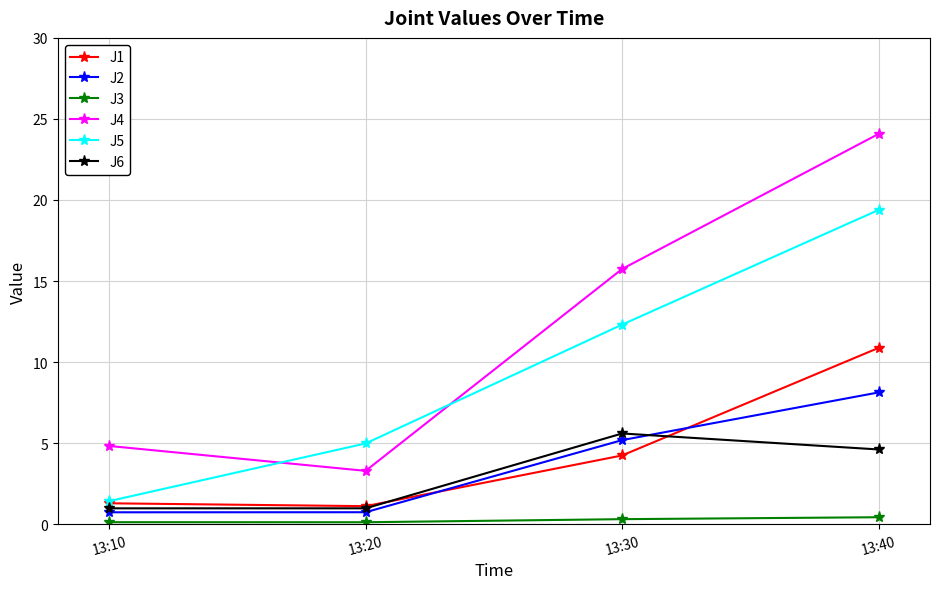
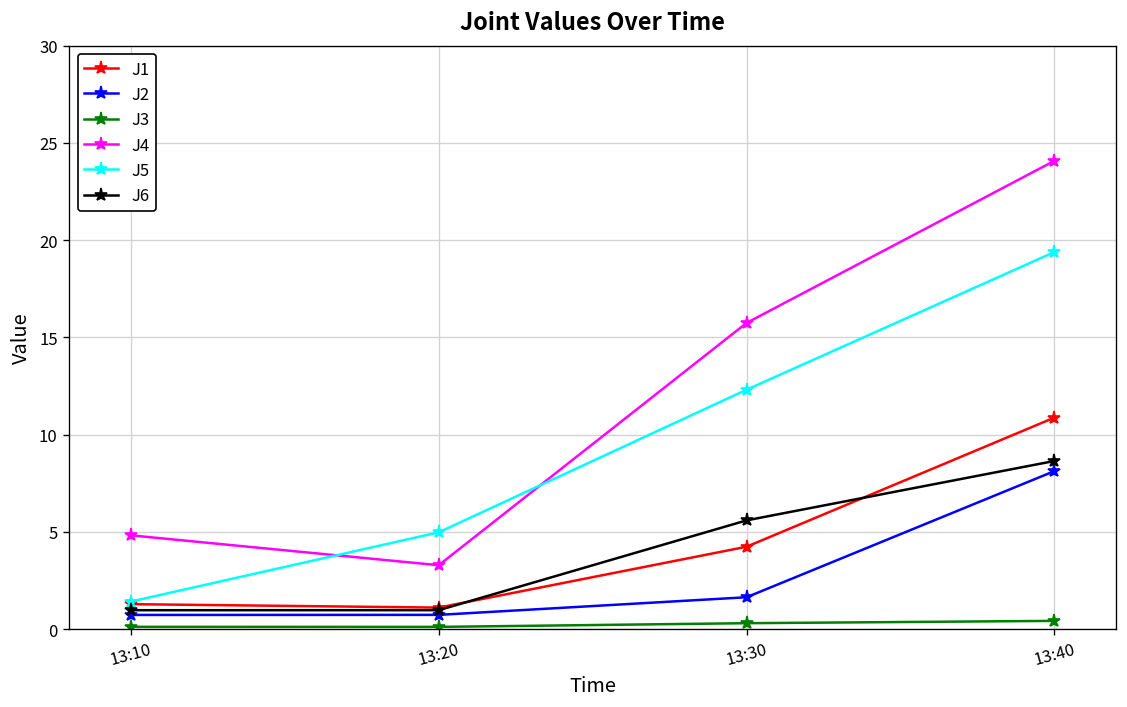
  {
    "J1": {
      "13:30": 4.2,
      "13:40": 10.9
    },
    "J2": {
      "13:10": 0.7,
      "13:20": 0.7,
-     "13:30": 5.2,
+     "13:30": 1.6,
      "13:40": 8.1
    },
    "J3": {
      "13:10": 0.1,
      "13:20": 0.1,
      "13:30": 0.3,
      "13:40": 0.4
    },
    "J4": {
      "13:10": 4.8,
      "13:20": 3.3,
      "13:30": 15.7,
      "13:40": 24.1
    },
    "J5": {
      "13:20": 5.0,
      "13:30": 12.3,
      "13:40": 19.4
    },
    "J6": {
      "13:10": 1.0,
      "13:30": 5.6,
-     "13:40": 4.6
+     "13:40": 8.7
    }
  }
